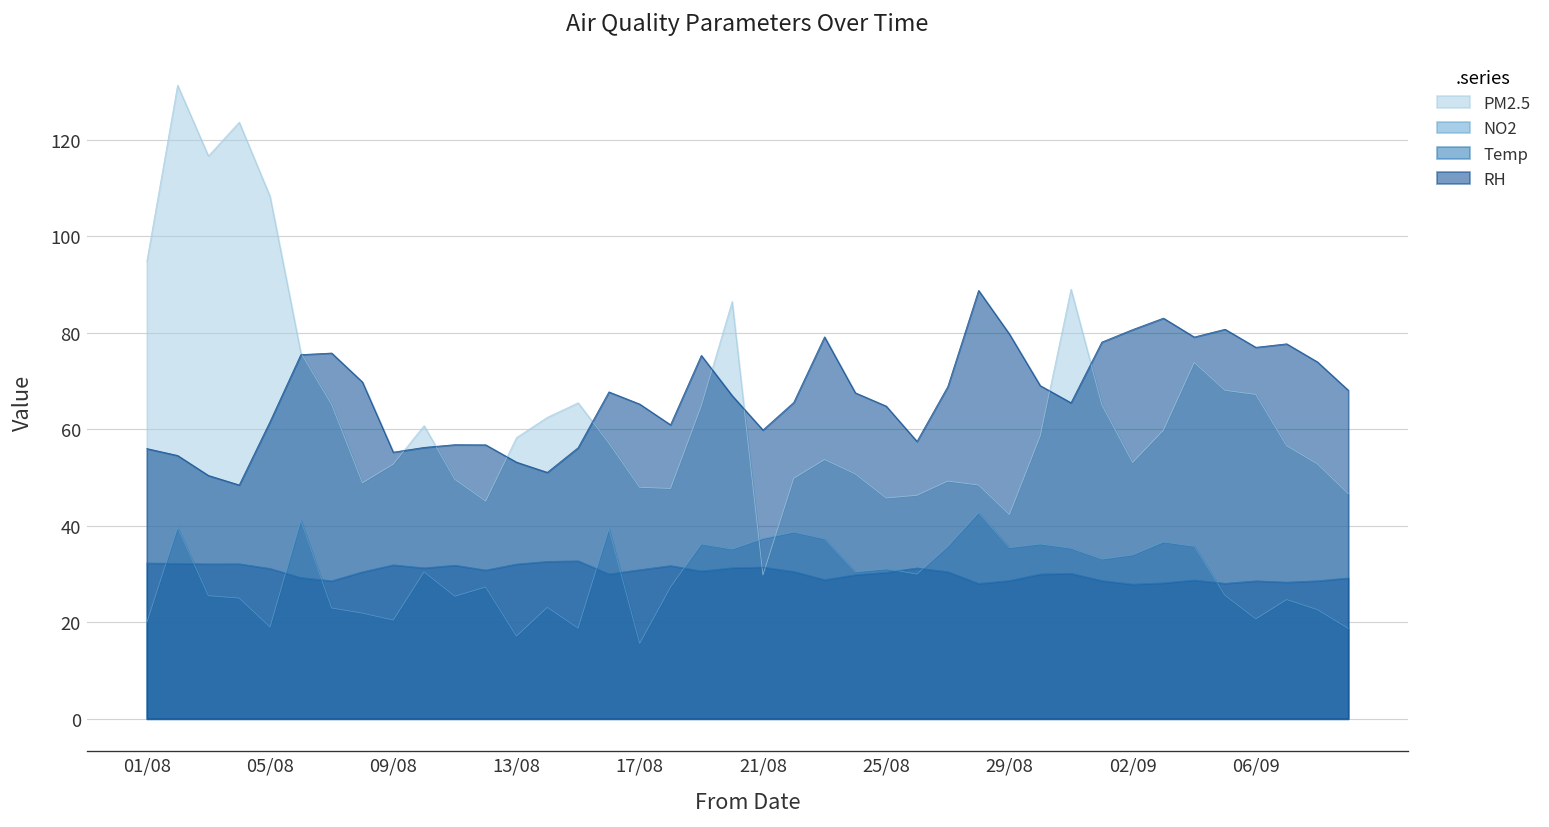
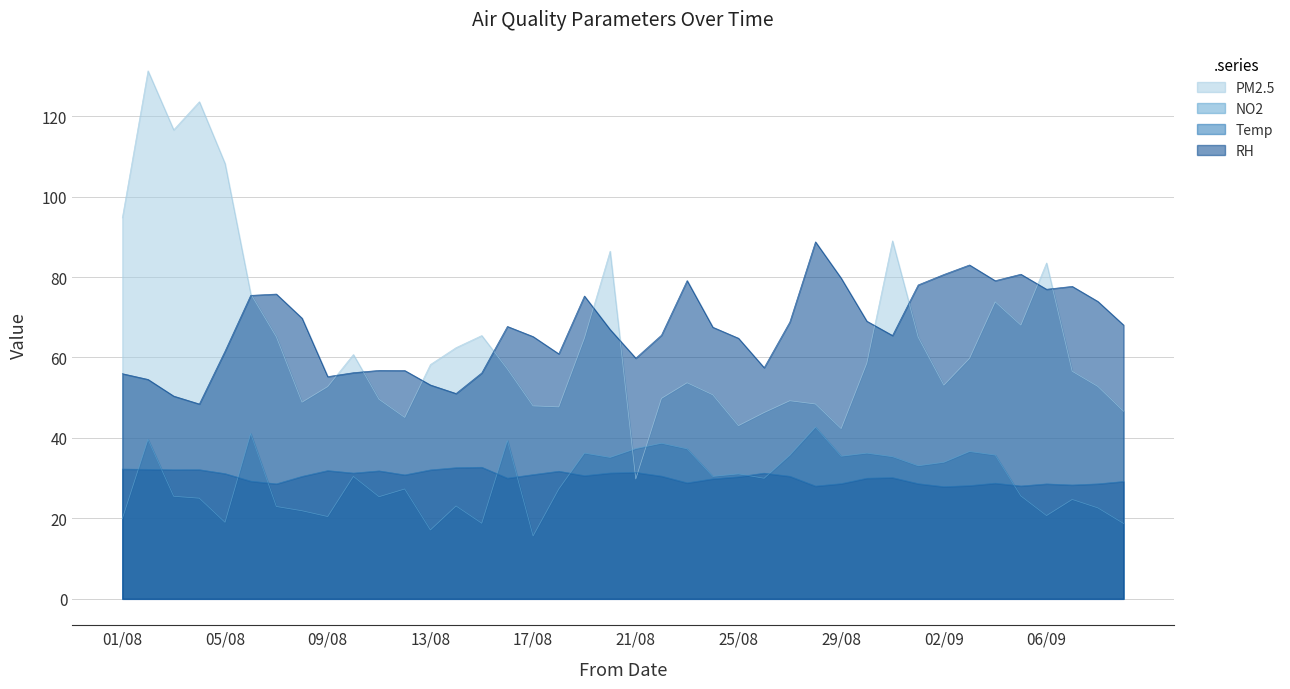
  {
    "PM2.5": {
      "01/08": 95,
      "05/08": 108,
      "09/08": 53,
      "13/08": 58,
      "17/08": 48,
      "21/08": 30,
-     "25/08": 46,
+     "25/08": 43,
      "29/08": 42,
      "02/09": 53,
-     "06/09": 67
+     "06/09": 84
    },
    "NO2": {
      "01/08": 20,
      "05/08": 19,
      "09/08": 20,
      "13/08": 17,
      "17/08": 16,
      "21/08": 37,
      "25/08": 31,
      "29/08": 35,
      "02/09": 34,
      "06/09": 21
    }
  }
